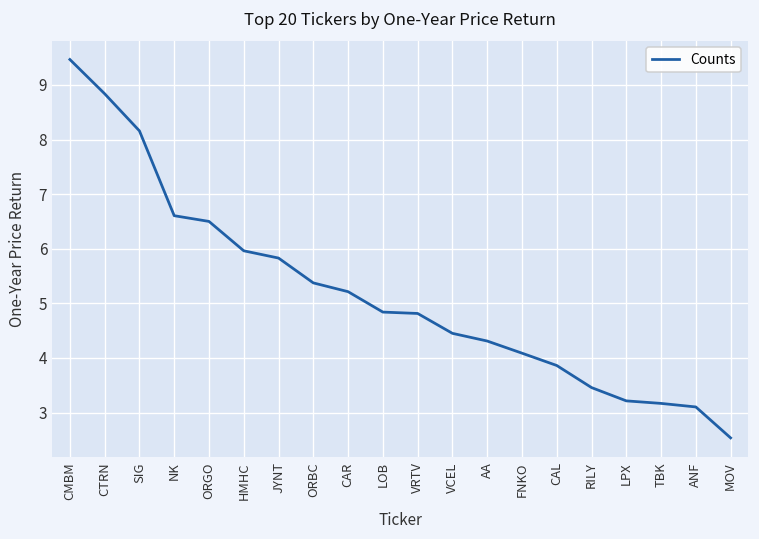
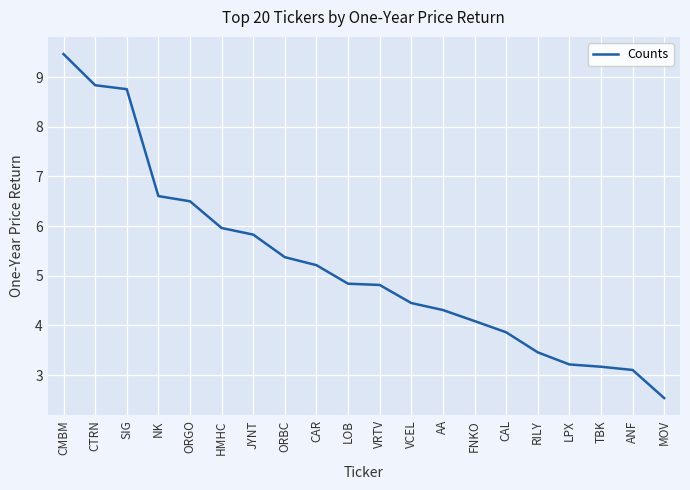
  {
    "CMBM": 9.5,
    "CTRN": 8.8,
-   "SIG": 8.2,
+   "SIG": 8.8,
    "NK": 6.6,
    "ORGO": 6.5,
    "HMHC": 6.0,
    "JYNT": 5.8,
    "ORBC": 5.4,
    "CAR": 5.2,
    "LOB": 4.8,
    "VRTV": 4.8,
    "VCEL": 4.5,
    "AA": 4.3,
    "FNKO": 4.1,
    "CAL": 3.9,
    "RILY": 3.5,
    "LPX": 3.2,
    "TBK": 3.2,
    "ANF": 3.1,
    "MOV": 2.5
  }
